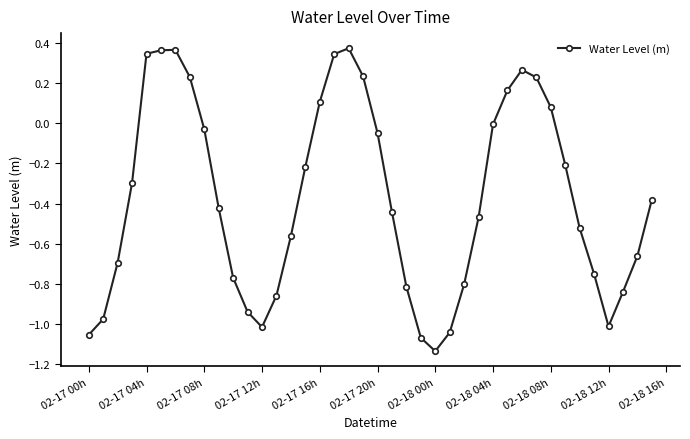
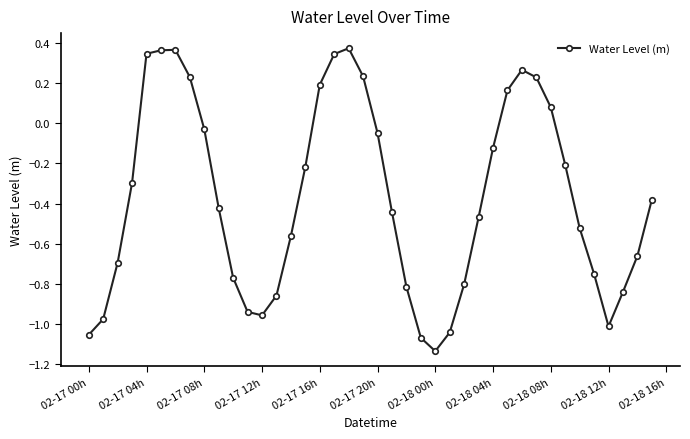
  {
    "02-17 00h": -1.05,
    "02-17 04h": 0.35,
    "02-17 08h": -0.03,
-   "02-17 12h": -1.01,
-   "02-17 16h": 0.11,
+   "02-17 12h": -0.96,
+   "02-17 16h": 0.19,
    "02-17 20h": -0.05,
    "02-18 00h": -1.13,
-   "02-18 04h": -0.01,
+   "02-18 04h": -0.12,
    "02-18 08h": 0.08,
    "02-18 12h": -1.01
  }
